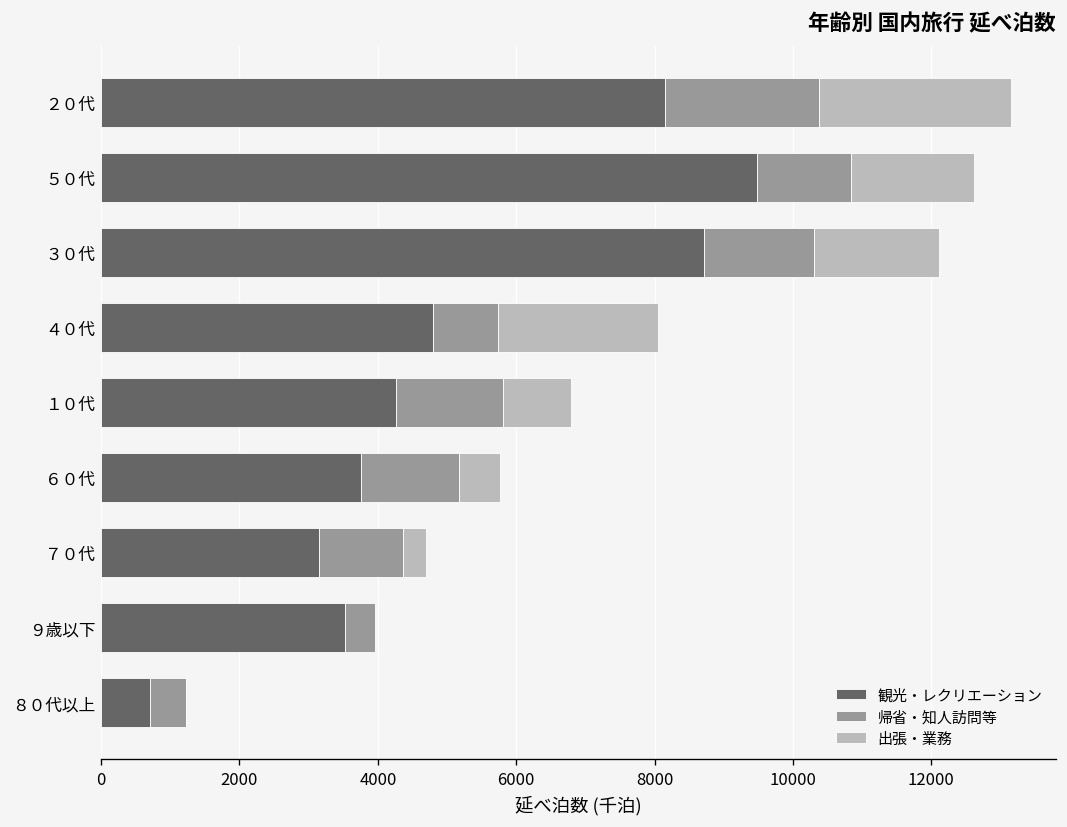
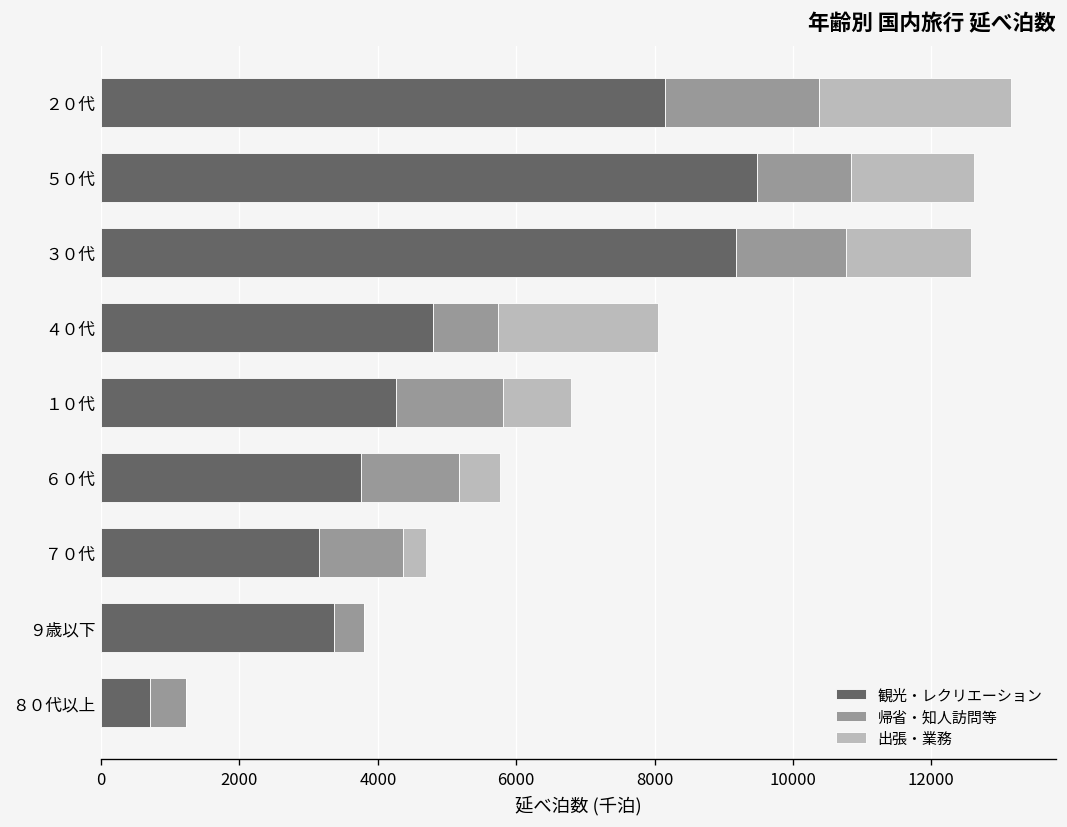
  {
    "観光・レクリエーション": {
      "２０代": 8200,
      "５０代": 9500,
-     "３０代": 8700,
+     "３０代": 9200,
      "４０代": 4800,
      "１０代": 4300,
      "６０代": 3800,
      "７０代": 3100,
-     "９歳以下": 3500,
+     "９歳以下": 3400,
      "８０代以上": 700
    }
  }
